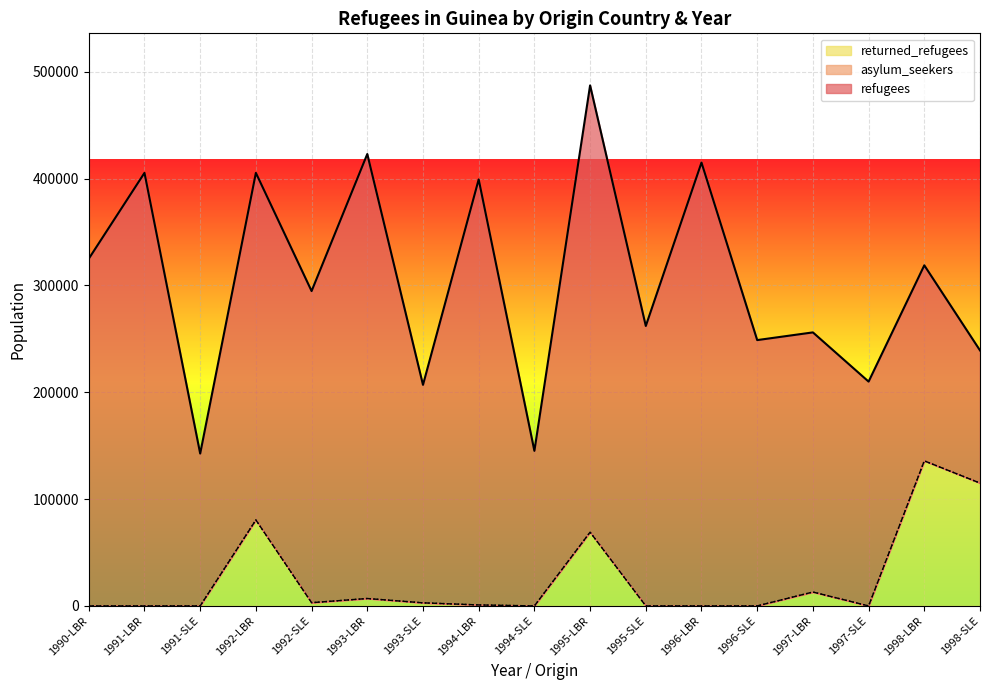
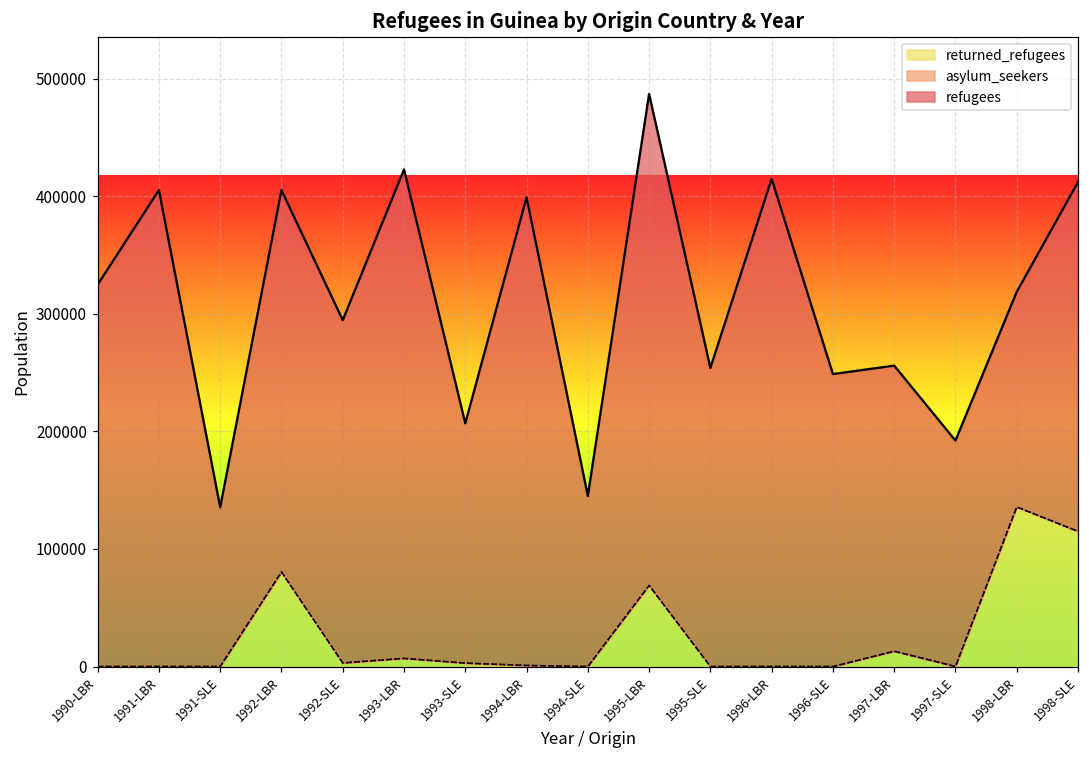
  {
    "asylum_seekers": {
      "1990-LBR": 0,
      "1991-LBR": 0,
      "1991-SLE": 0,
      "1992-LBR": 80000,
      "1992-SLE": 3000,
      "1993-LBR": 7000,
      "1993-SLE": 3000,
      "1994-LBR": 1000,
      "1994-SLE": 0,
      "1995-LBR": 69000,
      "1995-SLE": 0,
      "1996-LBR": 0,
      "1996-SLE": 0,
      "1997-LBR": 13000,
      "1997-SLE": 0,
      "1998-LBR": 136000,
      "1998-SLE": 115000
    },
    "refugees": {
      "1990-LBR": 325000,
      "1991-LBR": 405000,
-     "1991-SLE": 143000,
+     "1991-SLE": 135000,
      "1992-LBR": 325000,
      "1992-SLE": 292000,
      "1993-LBR": 416000,
      "1993-SLE": 204000,
      "1994-LBR": 398000,
      "1994-SLE": 145000,
      "1995-LBR": 418000,
-     "1995-SLE": 262000,
+     "1995-SLE": 254000,
      "1996-LBR": 415000,
      "1996-SLE": 249000,
      "1997-LBR": 243000,
-     "1997-SLE": 210000,
+     "1997-SLE": 192000,
      "1998-LBR": 183000,
-     "1998-SLE": 124000
+     "1998-SLE": 297000
    }
  }
